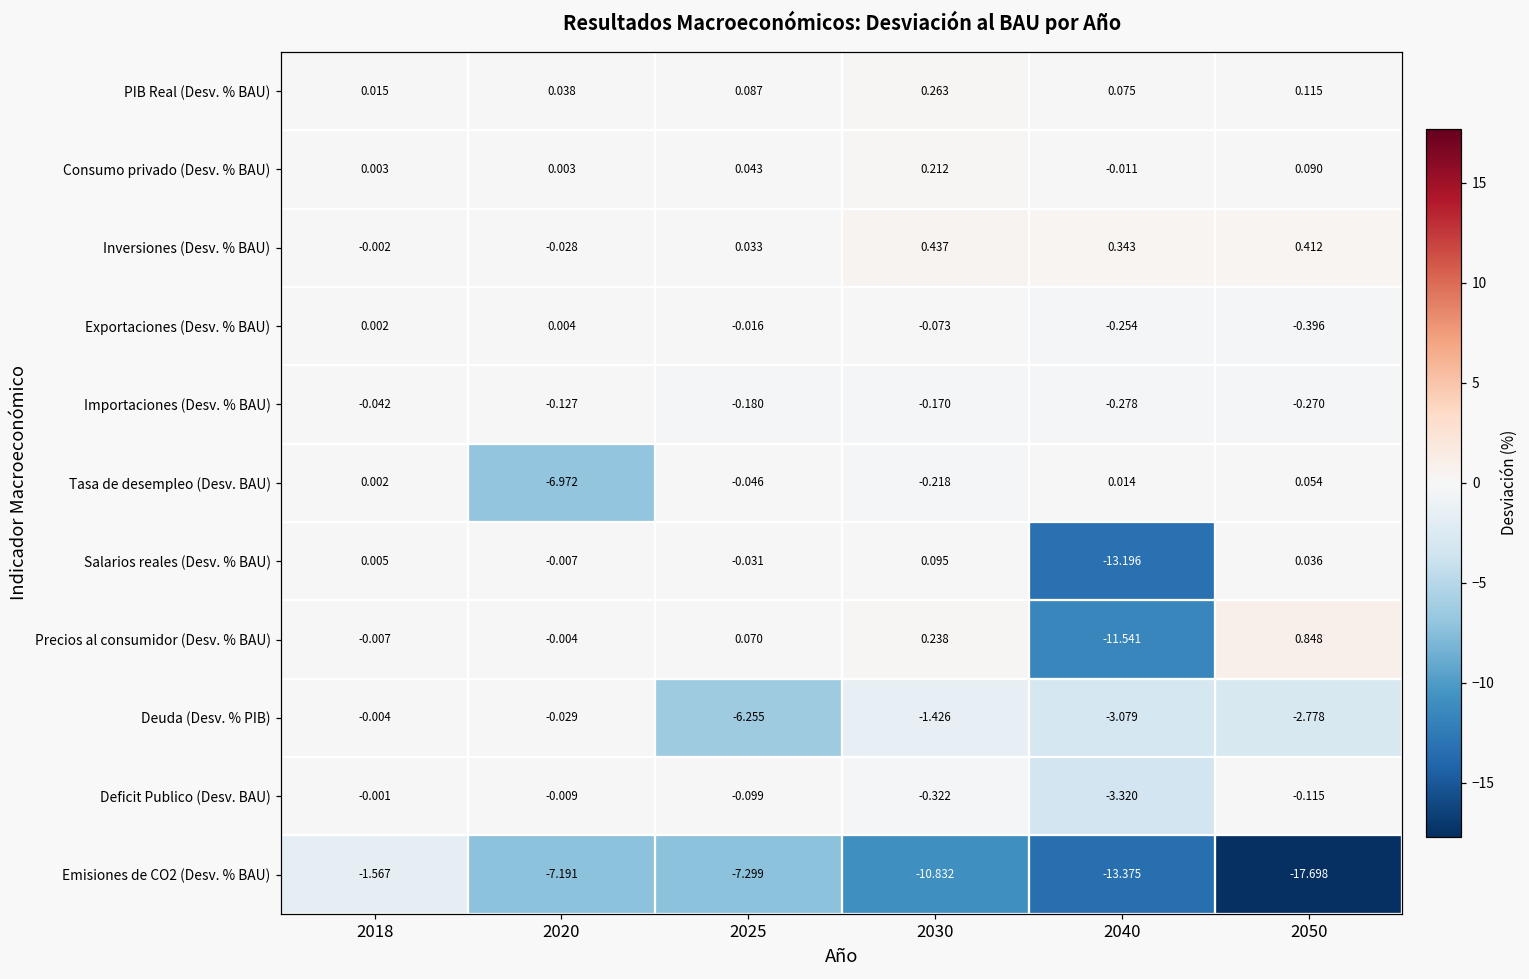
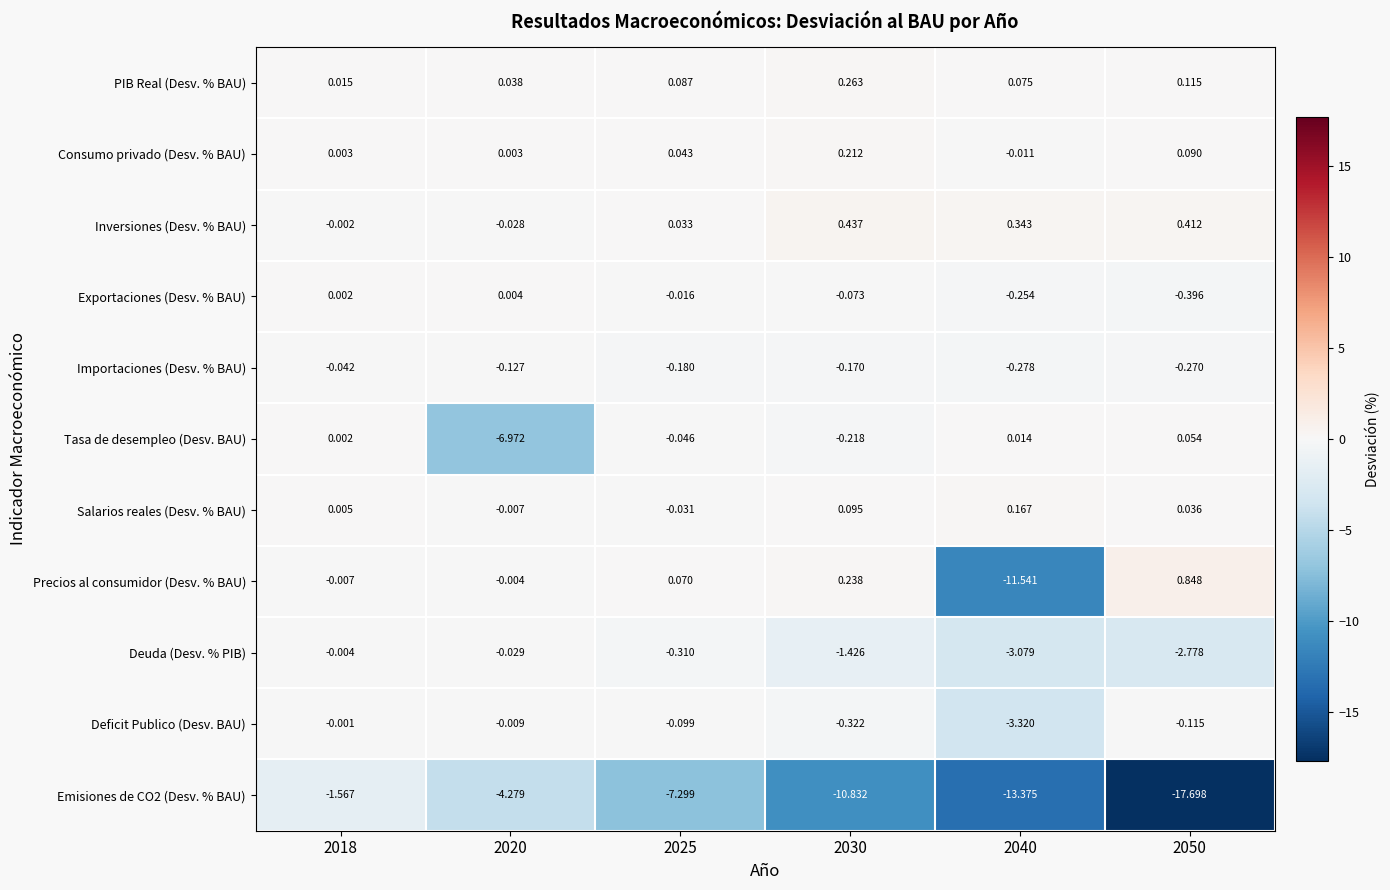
  {
    "PIB Real (Desv. % BAU)": {
      "2018": 0.015,
      "2020": 0.038,
      "2025": 0.087,
      "2030": 0.263,
      "2040": 0.075,
      "2050": 0.115
    },
    "Consumo privado (Desv. % BAU)": {
      "2018": 0.003,
      "2020": 0.003,
      "2025": 0.043,
      "2030": 0.212,
      "2040": -0.011,
      "2050": 0.090
    },
    "Inversiones (Desv. % BAU)": {
      "2018": -0.002,
      "2020": -0.028,
      "2025": 0.033,
      "2030": 0.437,
      "2040": 0.343,
      "2050": 0.412
    },
    "Exportaciones (Desv. % BAU)": {
      "2018": 0.002,
      "2020": 0.004,
      "2025": -0.016,
      "2030": -0.073,
      "2040": -0.254,
      "2050": -0.396
    },
    "Importaciones (Desv. % BAU)": {
      "2018": -0.042,
      "2020": -0.127,
      "2025": -0.180,
      "2030": -0.170,
      "2040": -0.278,
      "2050": -0.270
    },
    "Tasa de desempleo (Desv. BAU)": {
      "2018": 0.002,
      "2020": -6.972,
      "2025": -0.046,
      "2030": -0.218,
      "2040": 0.014,
      "2050": 0.054
    },
    "Salarios reales (Desv. % BAU)": {
      "2018": 0.005,
      "2020": -0.007,
      "2025": -0.031,
      "2030": 0.095,
-     "2040": -13.196,
+     "2040": 0.167,
      "2050": 0.036
    },
    "Precios al consumidor (Desv. % BAU)": {
      "2018": -0.007,
      "2020": -0.004,
      "2025": 0.070,
      "2030": 0.238,
      "2040": -11.541,
      "2050": 0.848
    },
    "Deuda (Desv. % PIB)": {
      "2018": -0.004,
      "2020": -0.029,
-     "2025": -6.255,
+     "2025": -0.310,
      "2030": -1.426,
      "2040": -3.079,
      "2050": -2.778
    },
    "Deficit Publico (Desv. BAU)": {
      "2018": -0.001,
      "2020": -0.009,
      "2025": -0.099,
      "2030": -0.322,
      "2040": -3.320,
      "2050": -0.115
    },
    "Emisiones de CO2 (Desv. % BAU)": {
      "2018": -1.567,
-     "2020": -7.191,
+     "2020": -4.279,
      "2025": -7.299,
      "2030": -10.832,
      "2040": -13.375,
      "2050": -17.698
    }
  }
